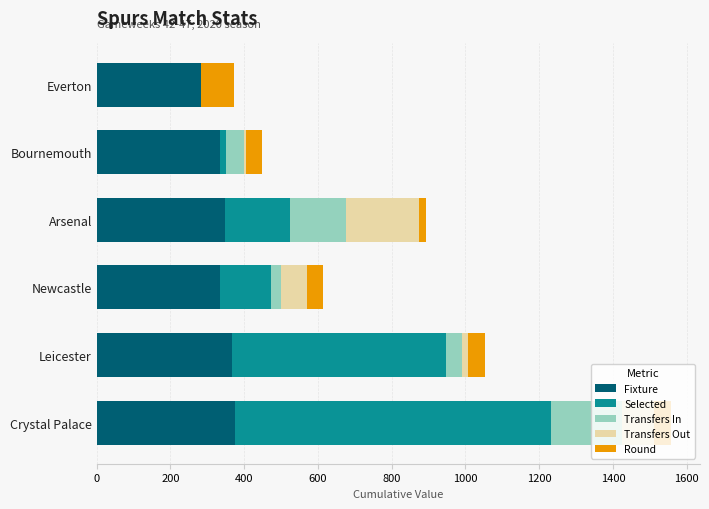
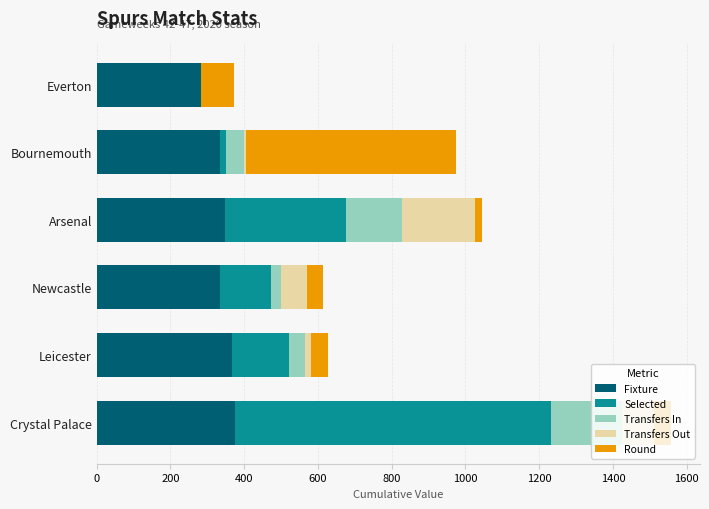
  {
    "Fixture": {
      "Everton": 280,
      "Bournemouth": 330,
      "Arsenal": 350,
      "Newcastle": 330,
      "Leicester": 370,
      "Crystal Palace": 370
    },
    "Selected": {
      "Everton": 0,
      "Bournemouth": 20,
-     "Arsenal": 180,
+     "Arsenal": 330,
      "Newcastle": 140,
-     "Leicester": 580,
+     "Leicester": 150,
      "Crystal Palace": 860
    },
    "Transfers In": {
      "Everton": 0,
      "Bournemouth": 50,
      "Arsenal": 150,
      "Newcastle": 30,
      "Leicester": 40
    },
    "Transfers Out": {
      "Everton": 0,
      "Arsenal": 200,
      "Newcastle": 70,
      "Leicester": 20
    },
    "Round": {
      "Everton": 90,
-     "Bournemouth": 40,
+     "Bournemouth": 570,
      "Arsenal": 20,
      "Newcastle": 50,
      "Leicester": 50
    }
  }
